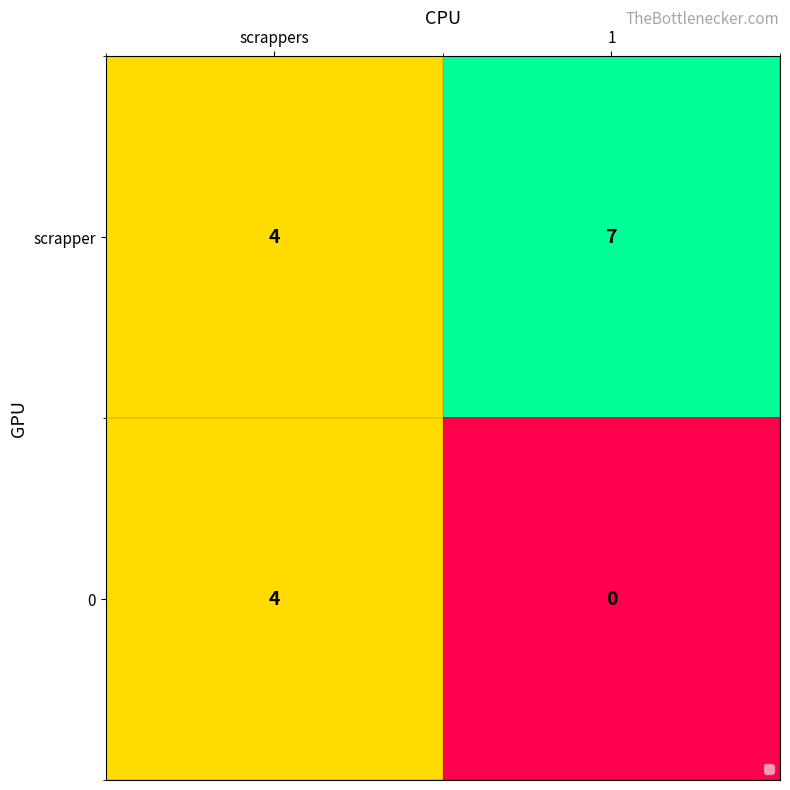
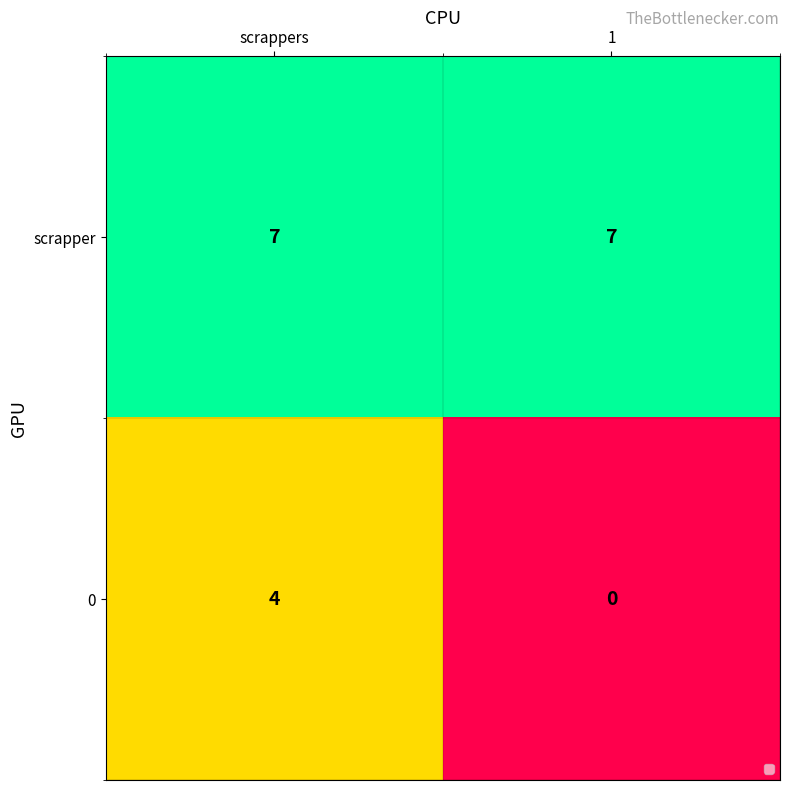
  {
    "scrapper": {
-     "scrappers": 4,
+     "scrappers": 7,
      "1": 7
    },
    "0": {
      "scrappers": 4,
      "1": 0
    }
  }
